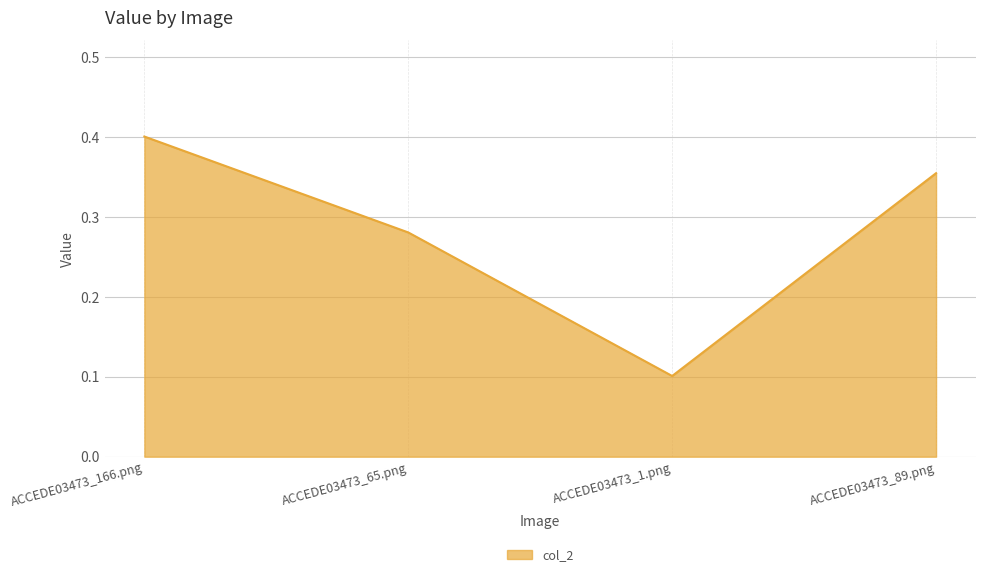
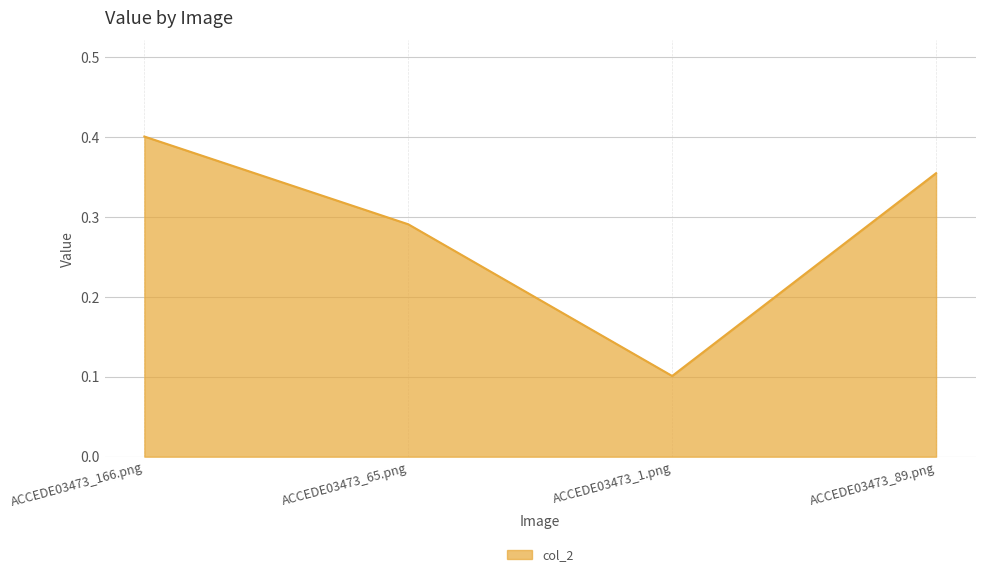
  {
    "ACCEDE03473_166.png": 0.40,
-   "ACCEDE03473_65.png": 0.28,
+   "ACCEDE03473_65.png": 0.29,
    "ACCEDE03473_1.png": 0.10,
    "ACCEDE03473_89.png": 0.35
  }
